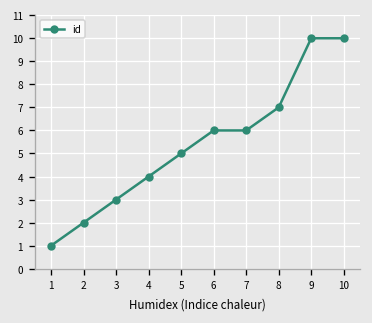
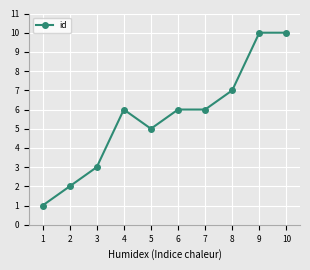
  {
    "1": 1,
    "2": 2,
    "3": 3,
-   "4": 4,
+   "4": 6,
    "5": 5,
    "6": 6,
    "7": 6,
    "8": 7,
    "9": 10,
    "10": 10
  }
